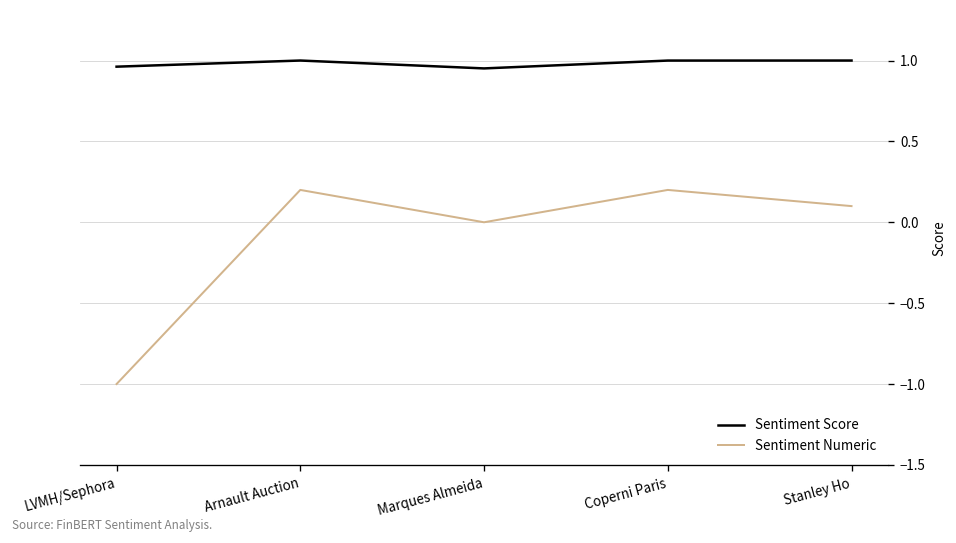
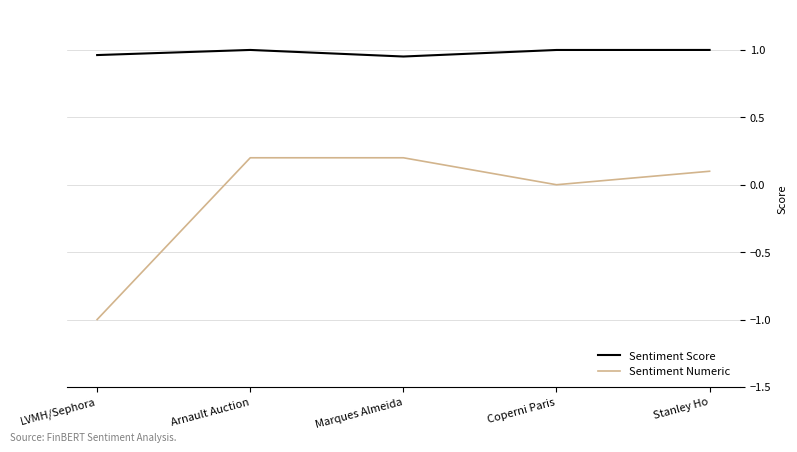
  {
    "Sentiment Score": {
      "LVMH/Sephora": 0.96,
      "Arnault Auction": 1.0,
      "Marques Almeida": 0.95,
      "Coperni Paris": 1.0,
      "Stanley Ho": 1.0
    },
    "Sentiment Numeric": {
      "LVMH/Sephora": -1.0,
      "Arnault Auction": 0.2,
-     "Marques Almeida": 0.0,
-     "Coperni Paris": 0.2,
+     "Marques Almeida": 0.2,
+     "Coperni Paris": 0.0,
      "Stanley Ho": 0.1
    }
  }
